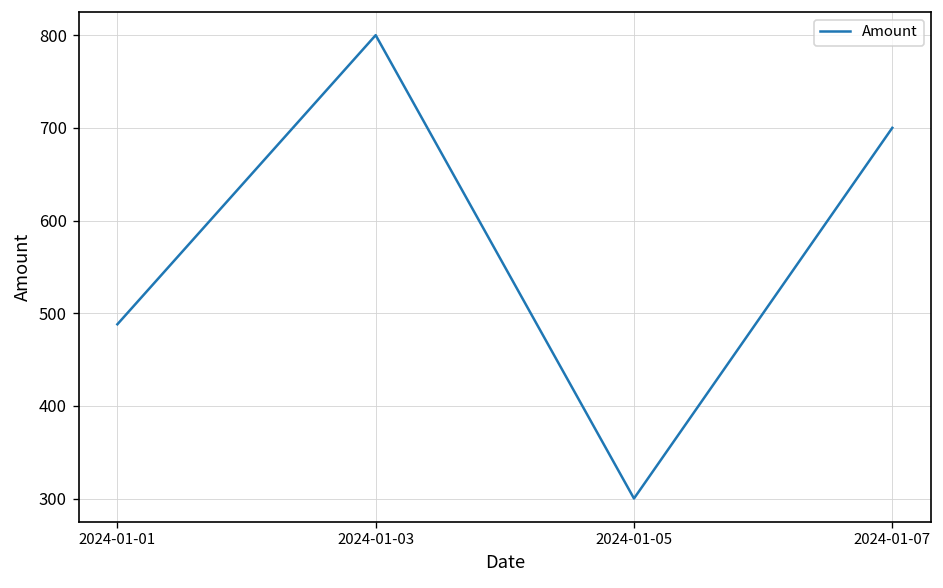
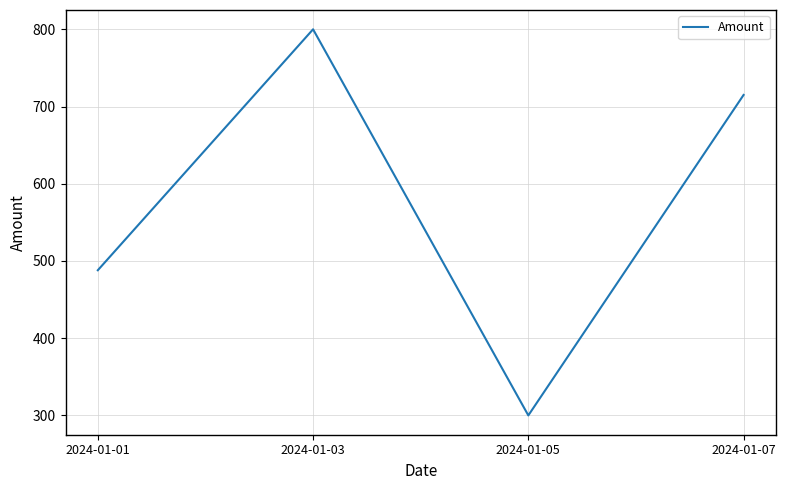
  {
    "2024-01-01": 490,
    "2024-01-03": 800,
    "2024-01-05": 300,
-   "2024-01-07": 700
+   "2024-01-07": 720
  }
